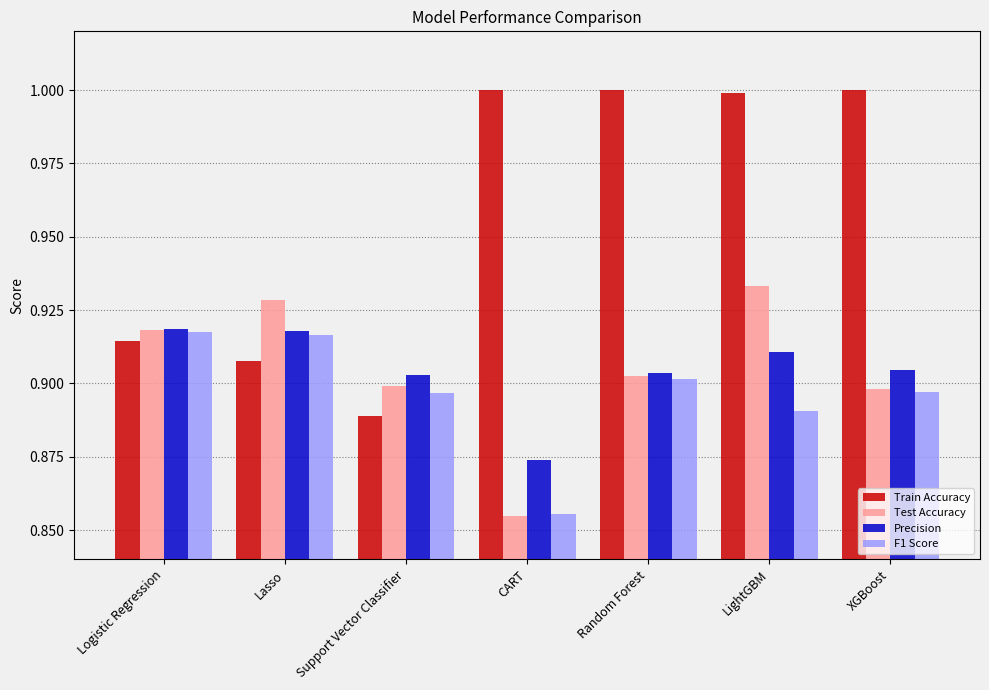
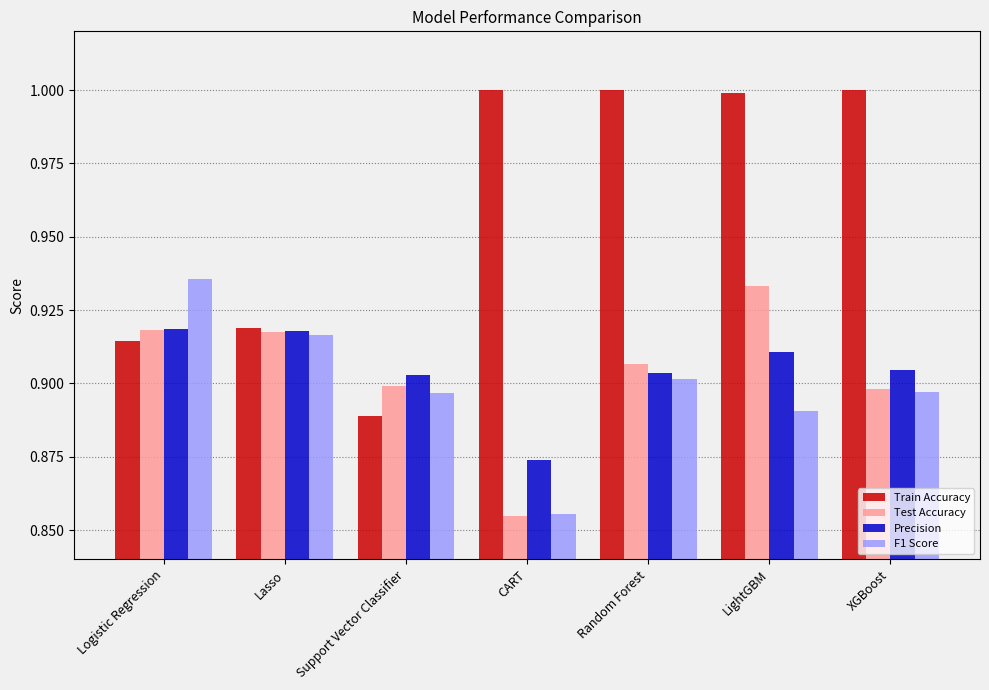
  {
    "Train Accuracy": {
      "Logistic Regression": 0.915,
-     "Lasso": 0.908,
+     "Lasso": 0.919,
      "Support Vector Classifier": 0.889,
      "CART": 1.000,
      "Random Forest": 1.000,
      "LightGBM": 0.999,
      "XGBoost": 1.000
    },
    "Test Accuracy": {
      "Logistic Regression": 0.918,
-     "Lasso": 0.929,
+     "Lasso": 0.917,
      "Support Vector Classifier": 0.899,
      "CART": 0.855,
-     "Random Forest": 0.903,
+     "Random Forest": 0.907,
      "LightGBM": 0.933,
      "XGBoost": 0.898
    },
    "Precision": {
      "Logistic Regression": 0.919,
      "Lasso": 0.918,
      "Support Vector Classifier": 0.903,
      "CART": 0.874,
      "Random Forest": 0.904,
      "LightGBM": 0.911,
      "XGBoost": 0.905
    },
    "F1 Score": {
-     "Logistic Regression": 0.918,
+     "Logistic Regression": 0.936,
      "Lasso": 0.917,
      "Support Vector Classifier": 0.897,
      "CART": 0.855,
      "Random Forest": 0.901,
      "LightGBM": 0.890,
      "XGBoost": 0.897
    }
  }
